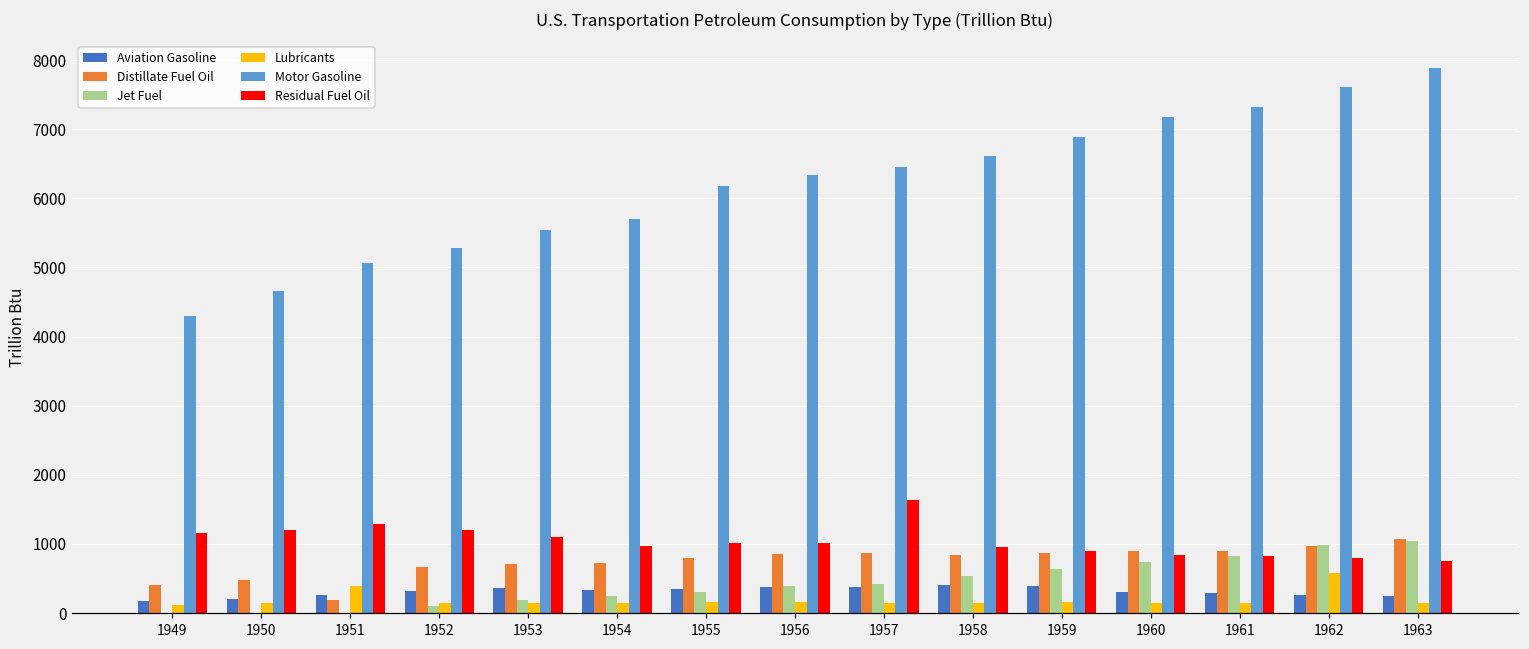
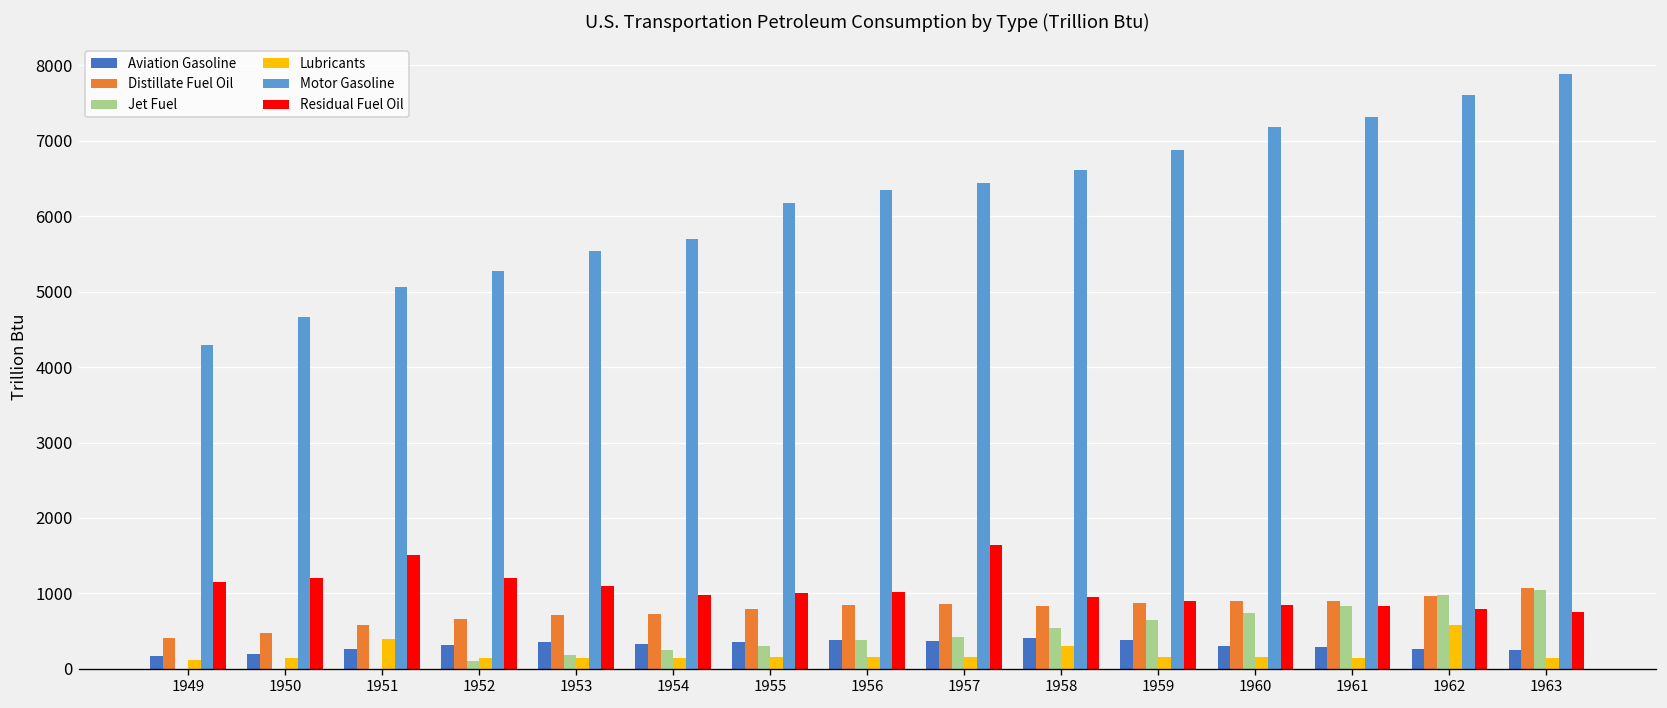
  {
    "Distillate Fuel Oil": {
      "1949": 400,
      "1950": 500,
-     "1951": 200,
+     "1951": 600,
      "1952": 700,
      "1953": 700,
      "1954": 700,
      "1955": 800,
      "1956": 800,
      "1957": 900,
      "1958": 800,
      "1959": 900,
      "1960": 900,
      "1961": 900,
      "1962": 1000,
      "1963": 1100
    },
    "Jet Fuel": {
      "1949": 0,
      "1950": 0,
      "1951": 0,
      "1952": 100,
      "1953": 200,
      "1954": 200,
      "1955": 300,
      "1956": 400,
      "1957": 400,
      "1958": 500,
      "1959": 600,
      "1960": 700,
      "1961": 800,
      "1962": 1000,
      "1963": 1000
    },
    "Lubricants": {
      "1949": 100,
      "1950": 100,
      "1951": 400,
      "1952": 100,
      "1953": 100,
      "1954": 100,
      "1955": 200,
      "1956": 200,
      "1957": 100,
-     "1958": 100,
+     "1958": 300,
      "1959": 200,
      "1960": 200,
      "1961": 100,
      "1962": 600,
      "1963": 100
    },
    "Residual Fuel Oil": {
      "1949": 1200,
      "1950": 1200,
-     "1951": 1300,
+     "1951": 1500,
      "1952": 1200,
      "1953": 1100,
      "1954": 1000,
      "1955": 1000,
      "1956": 1000,
      "1957": 1600,
      "1958": 900,
      "1959": 900,
      "1960": 800,
      "1961": 800,
      "1962": 800,
      "1963": 700
    }
  }
